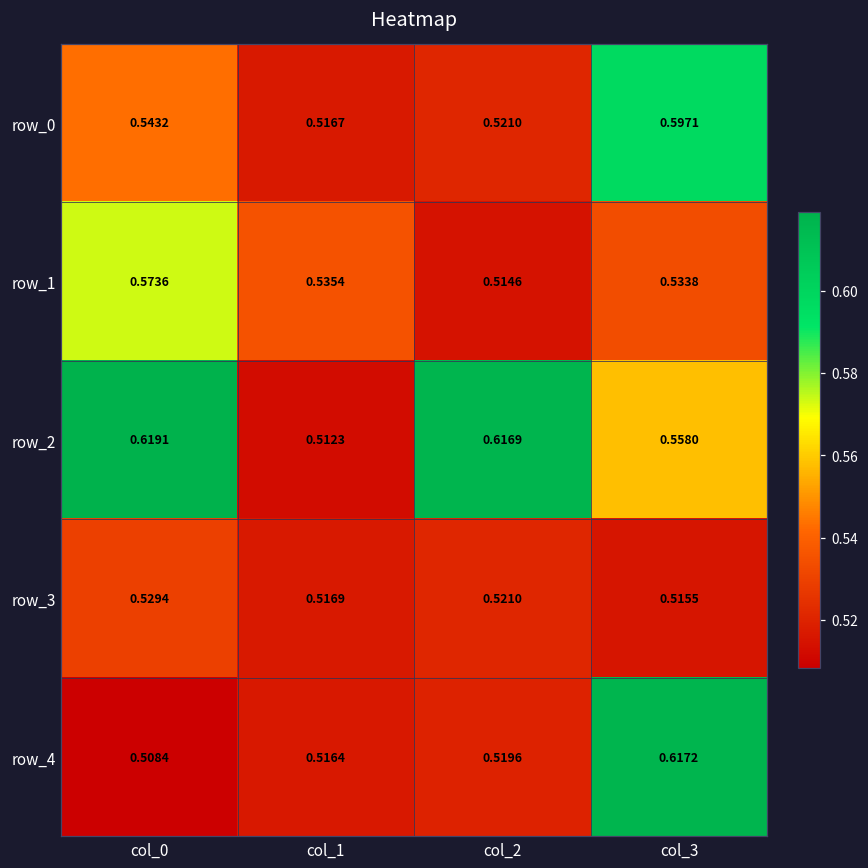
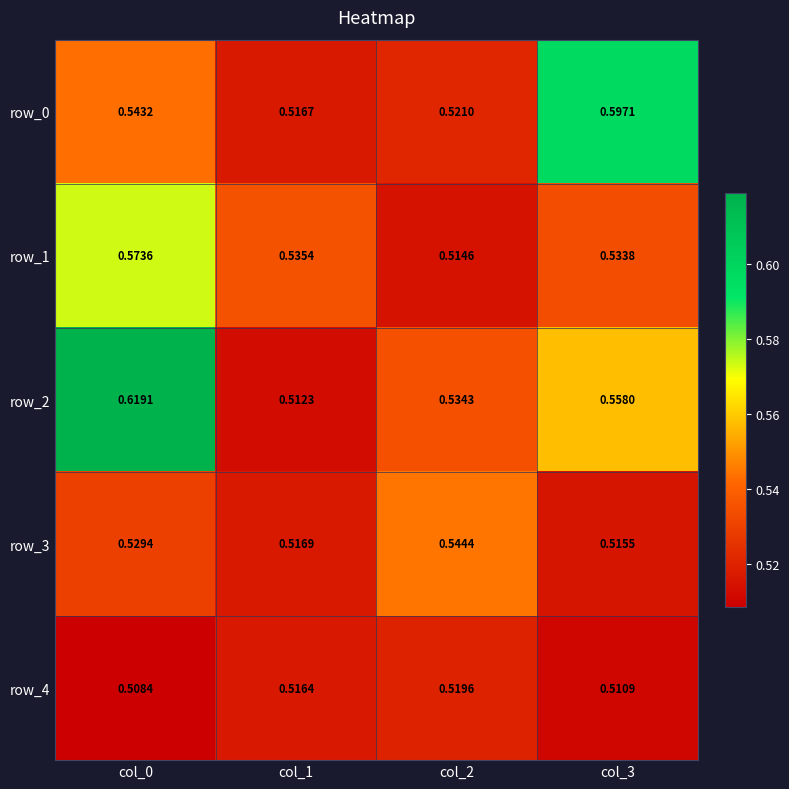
  {
    "row_0": {
      "col_0": 0.5432,
      "col_1": 0.5167,
      "col_2": 0.5210,
      "col_3": 0.5971
    },
    "row_1": {
      "col_0": 0.5736,
      "col_1": 0.5354,
      "col_2": 0.5146,
      "col_3": 0.5338
    },
    "row_2": {
      "col_0": 0.6191,
      "col_1": 0.5123,
-     "col_2": 0.6169,
+     "col_2": 0.5343,
      "col_3": 0.5580
    },
    "row_3": {
      "col_0": 0.5294,
      "col_1": 0.5169,
-     "col_2": 0.5210,
+     "col_2": 0.5444,
      "col_3": 0.5155
    },
    "row_4": {
      "col_0": 0.5084,
      "col_1": 0.5164,
      "col_2": 0.5196,
-     "col_3": 0.6172
+     "col_3": 0.5109
    }
  }
